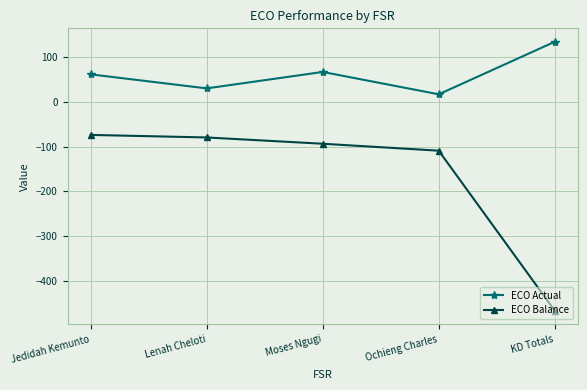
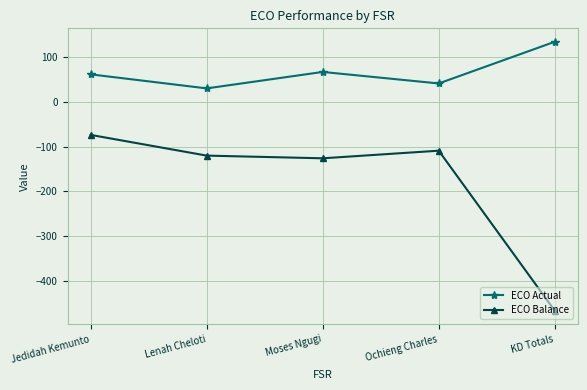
  {
    "ECO Actual": {
      "Jedidah Kemunto": 60,
      "Lenah Cheloti": 30,
      "Moses Ngugi": 70,
-     "Ochieng Charles": 20,
+     "Ochieng Charles": 40,
      "KD Totals": 130
    },
    "ECO Balance": {
      "Jedidah Kemunto": -70,
-     "Lenah Cheloti": -80,
-     "Moses Ngugi": -90,
+     "Lenah Cheloti": -120,
+     "Moses Ngugi": -130,
      "Ochieng Charles": -110
    }
  }
